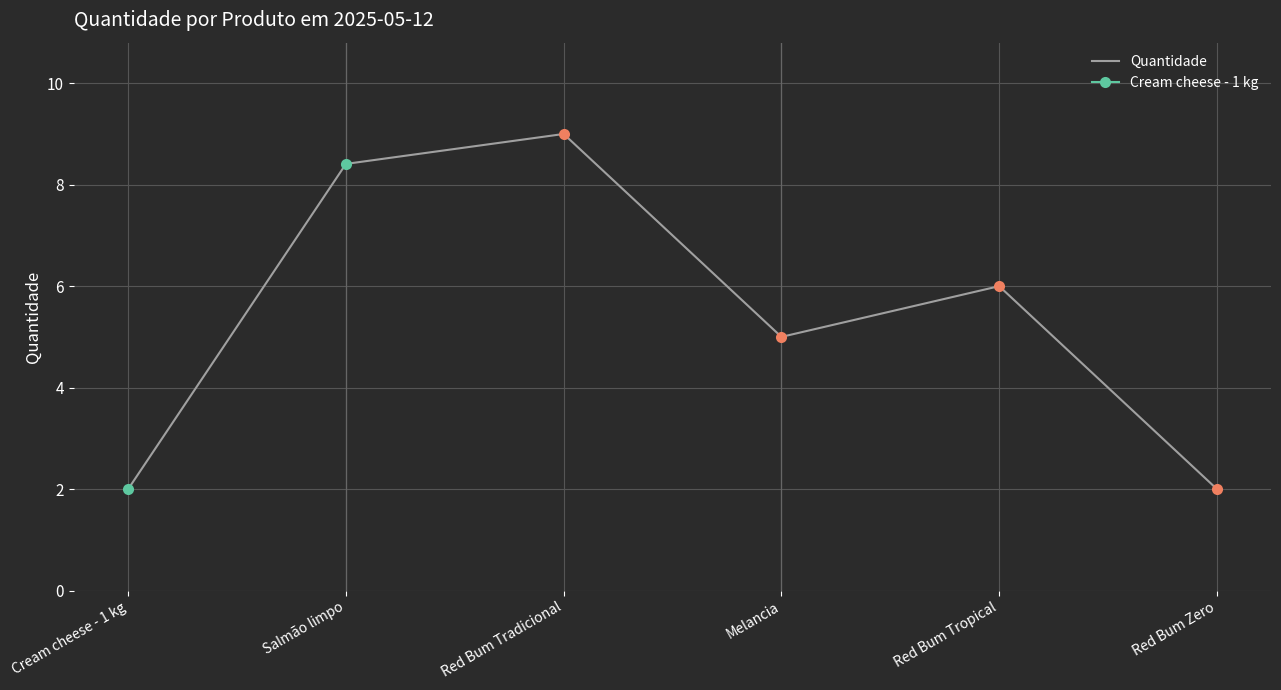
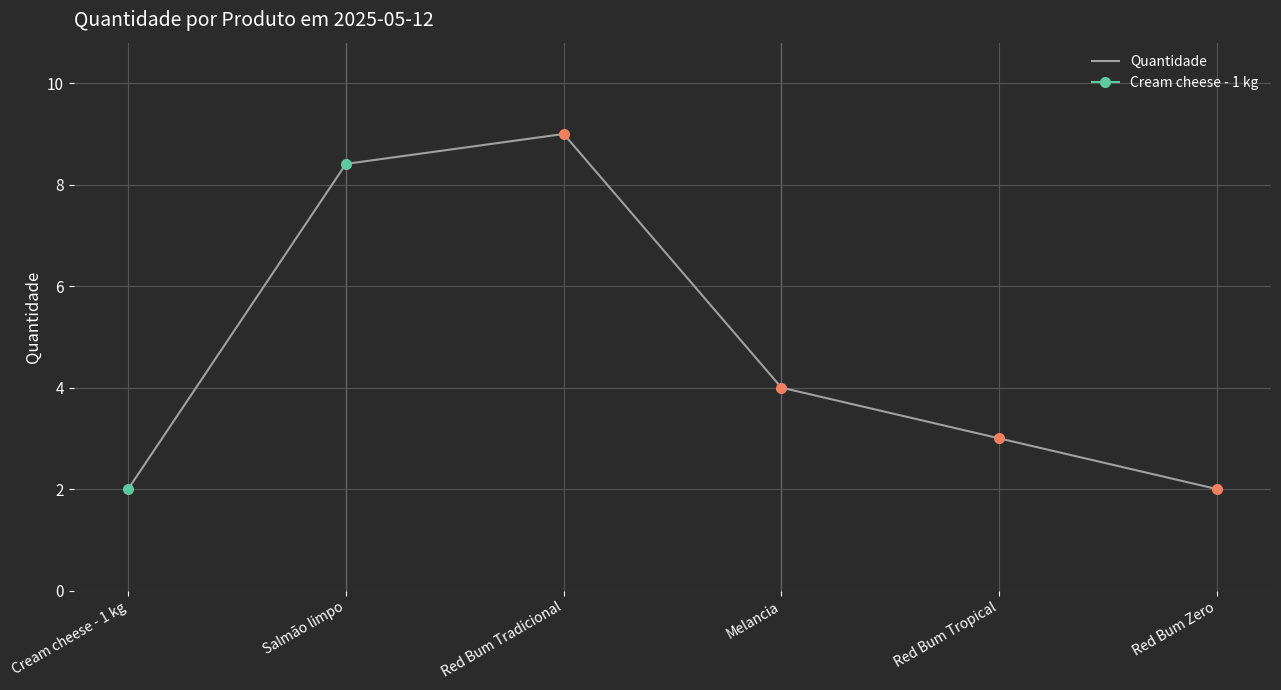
  {
    "Quantidade": {
-     "Melancia": 5,
-     "Red Bum Tropical": 6
+     "Melancia": 4,
+     "Red Bum Tropical": 3
    }
  }
